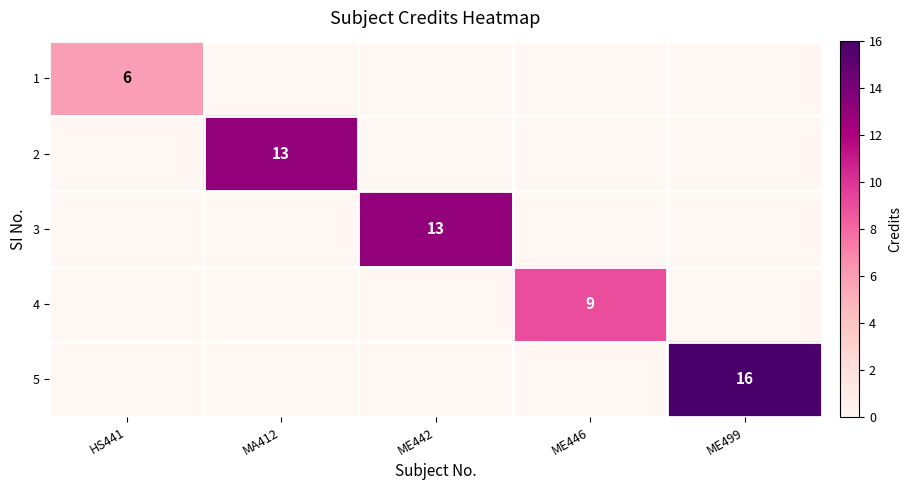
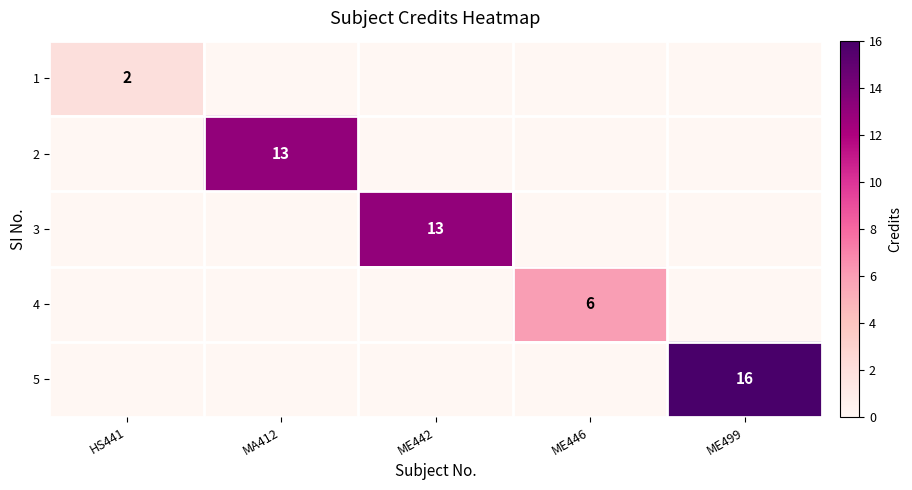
  {
    "1": {
-     "HS441": 6
+     "HS441": 2
    },
    "2": {
      "MA412": 13
    },
    "3": {
      "ME442": 13
    },
    "4": {
-     "ME446": 9
+     "ME446": 6
    },
    "5": {
      "ME499": 16
    }
  }
